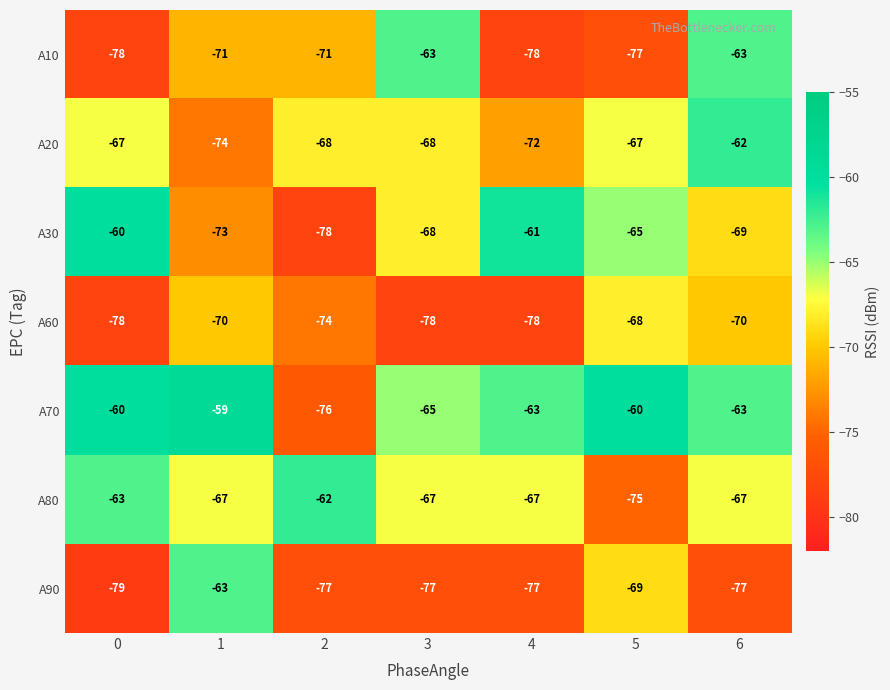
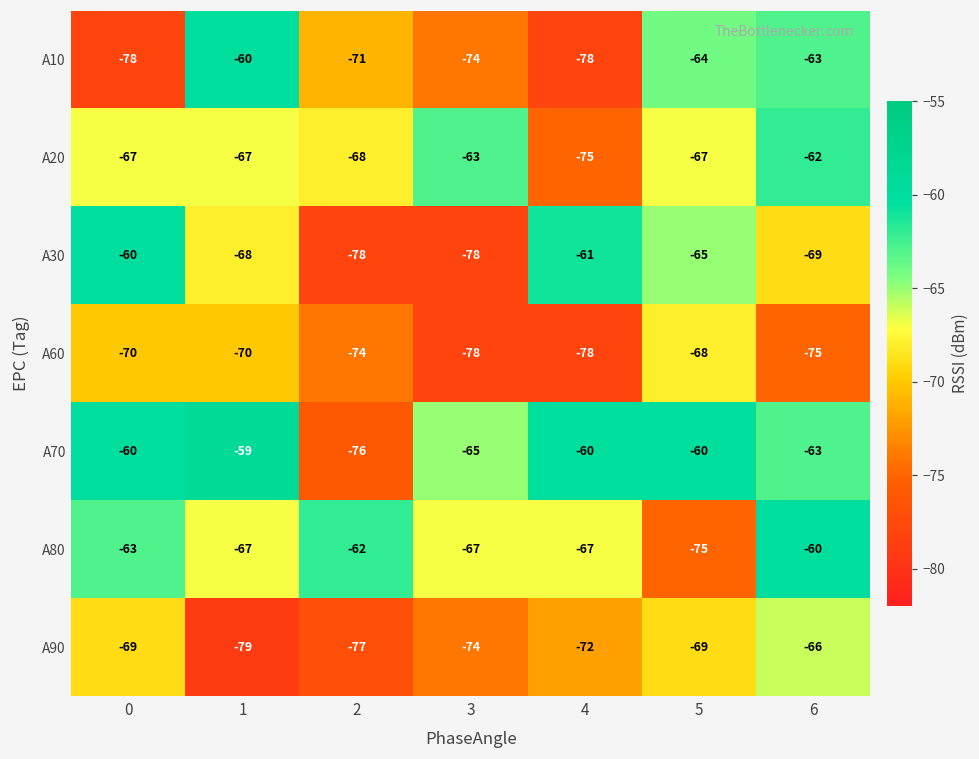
  {
    "A10": {
      "0": -78,
-     "1": -71,
+     "1": -60,
      "2": -71,
-     "3": -63,
+     "3": -74,
      "4": -78,
-     "5": -77
+     "5": -64
    },
    "A20": {
      "0": -67,
-     "1": -74,
+     "1": -67,
      "2": -68,
-     "3": -68,
-     "4": -72,
+     "3": -63,
+     "4": -75,
      "5": -67,
      "6": -62
    },
    "A30": {
      "0": -60,
-     "1": -73,
+     "1": -68,
      "2": -78,
-     "3": -68,
+     "3": -78,
      "4": -61,
      "5": -65,
      "6": -69
    },
    "A60": {
-     "0": -78,
+     "0": -70,
      "1": -70,
      "2": -74,
      "3": -78,
      "4": -78,
      "5": -68,
-     "6": -70
+     "6": -75
    },
    "A70": {
      "0": -60,
      "1": -59,
      "2": -76,
      "3": -65,
-     "4": -63,
+     "4": -60,
      "5": -60,
      "6": -63
    },
    "A80": {
      "0": -63,
      "1": -67,
      "2": -62,
      "3": -67,
      "4": -67,
      "5": -75,
-     "6": -67
+     "6": -60
    },
    "A90": {
-     "0": -79,
-     "1": -63,
+     "0": -69,
+     "1": -79,
      "2": -77,
-     "3": -77,
-     "4": -77,
+     "3": -74,
+     "4": -72,
      "5": -69,
-     "6": -77
+     "6": -66
    }
  }
